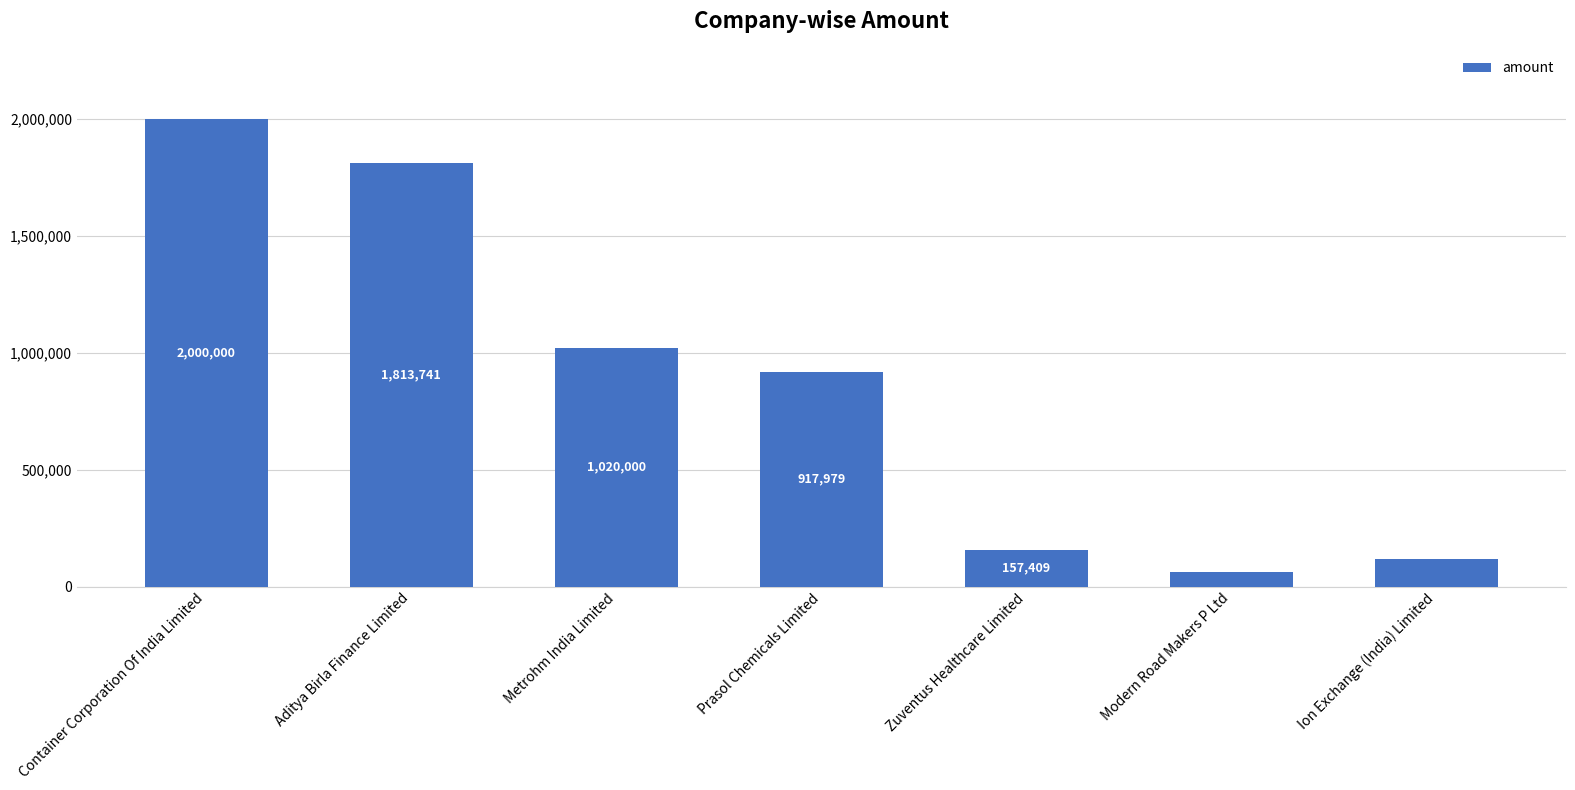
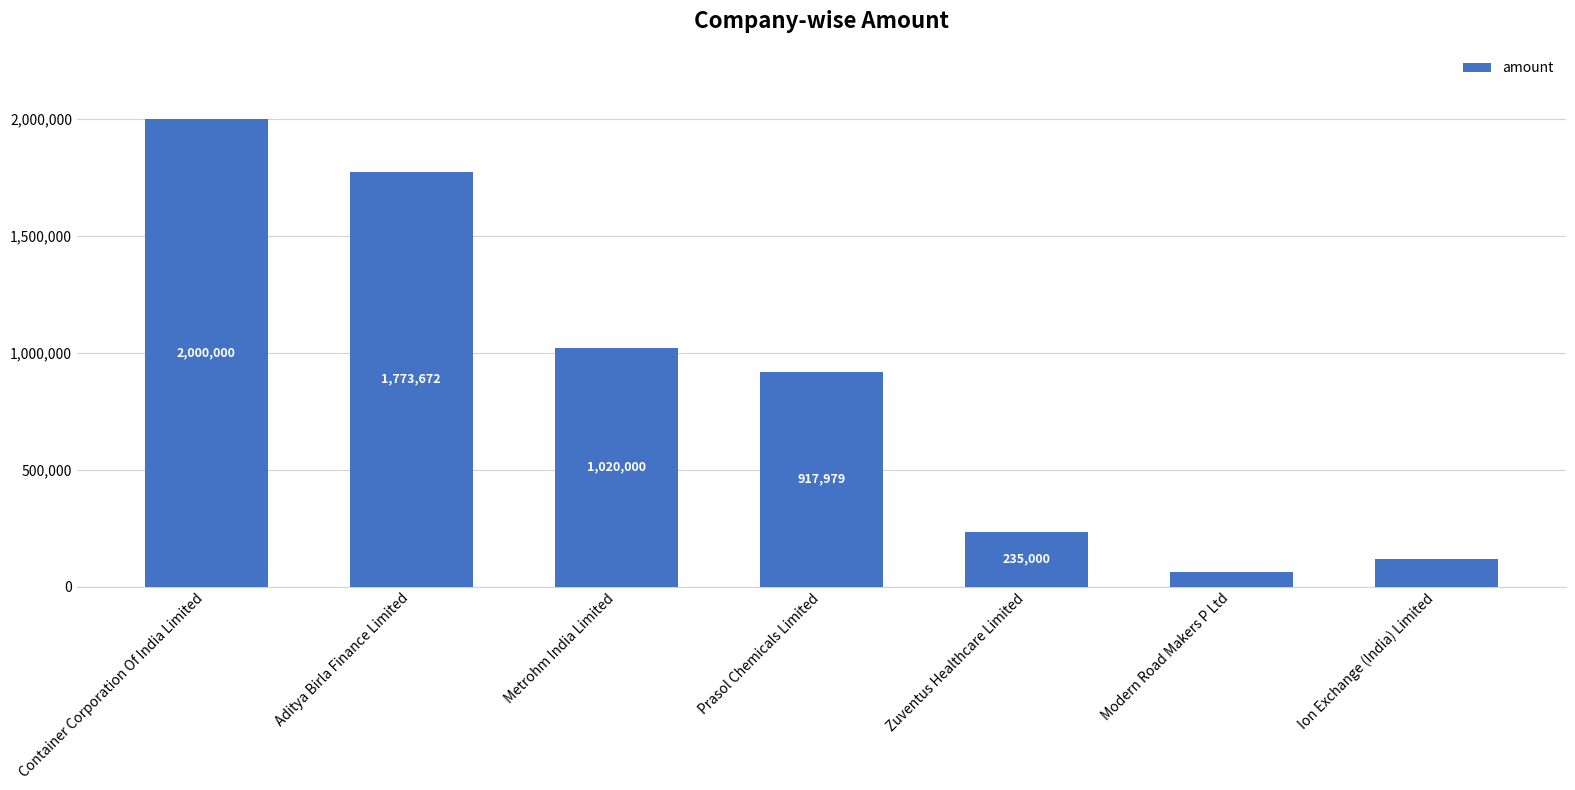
  {
    "Container Corporation Of India Limited": "2,000,000",
-   "Aditya Birla Finance Limited": "1,813,741",
+   "Aditya Birla Finance Limited": "1,773,672",
    "Metrohm India Limited": "1,020,000",
    "Prasol Chemicals Limited": "917,979",
-   "Zuventus Healthcare Limited": "157,409"
+   "Zuventus Healthcare Limited": "235,000"
  }
